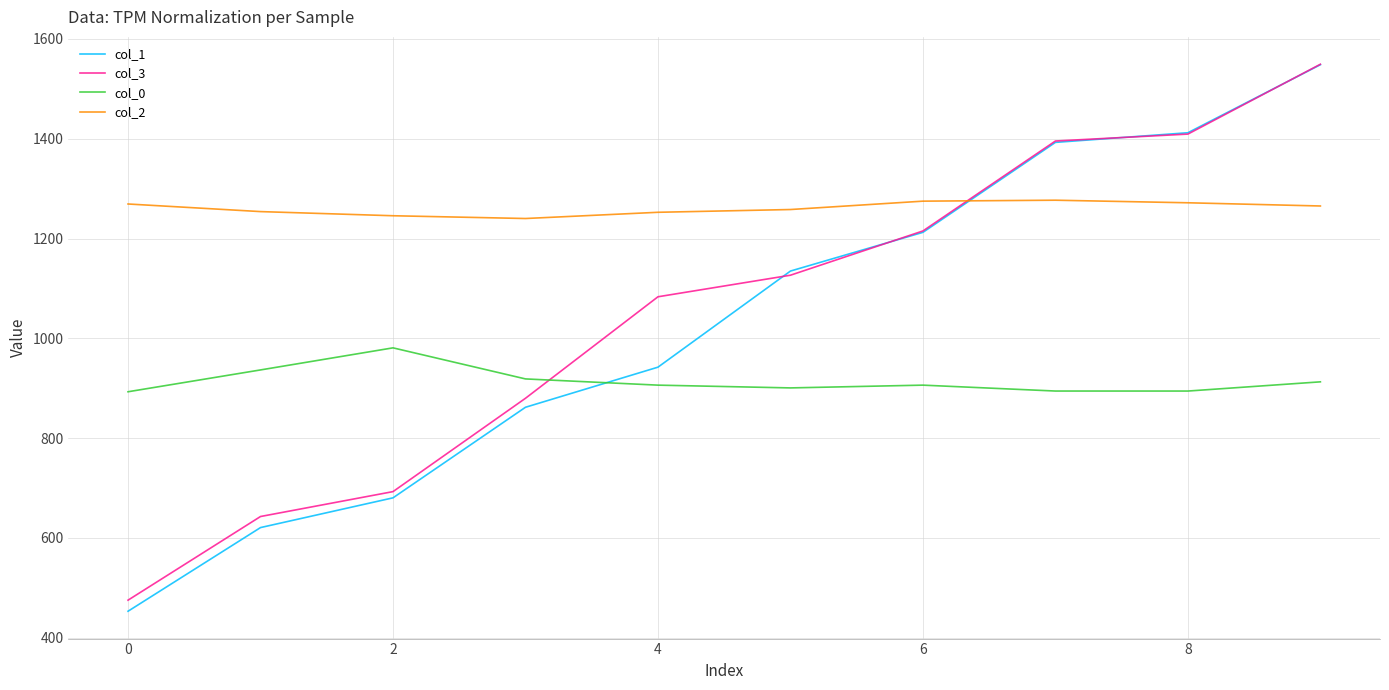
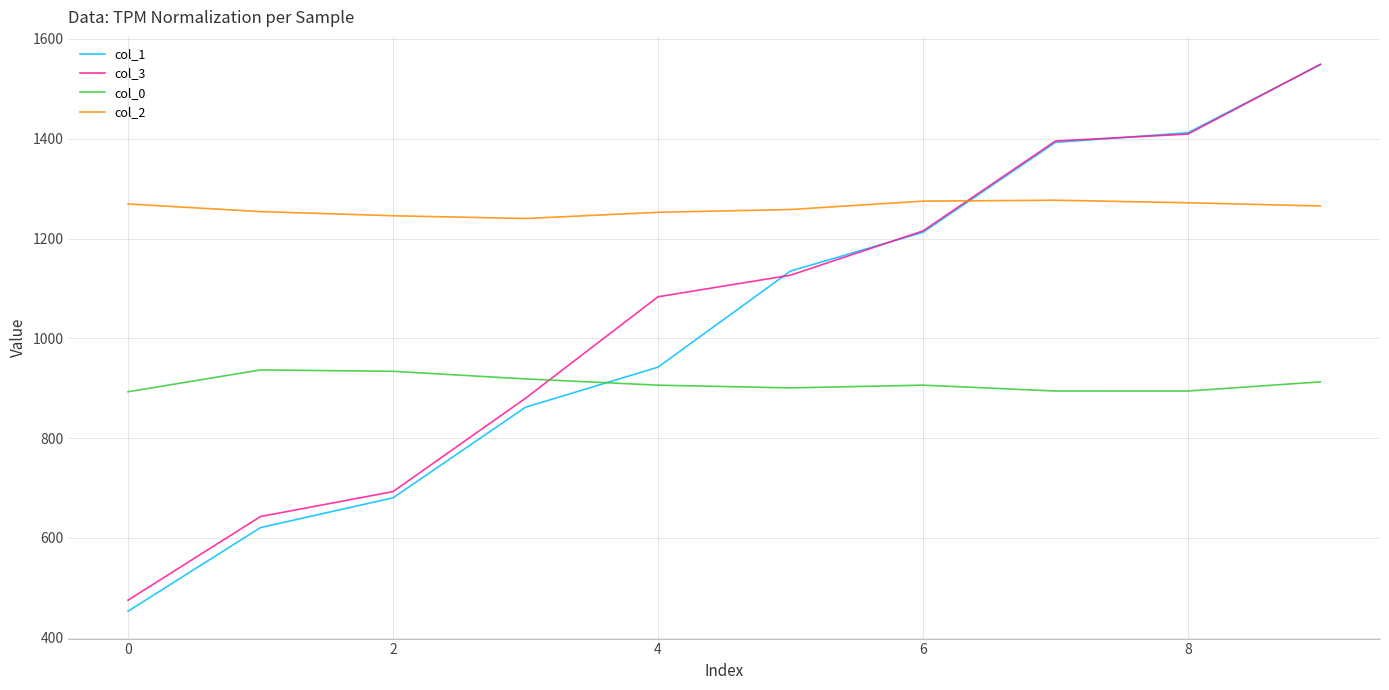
  {
    "col_1": {
      "0": 450,
      "2": 680,
      "4": 940
    },
    "col_3": {
      "0": 480,
      "2": 690,
      "4": 1080
    },
    "col_0": {
      "0": 890,
-     "2": 980,
+     "2": 930,
      "4": 910,
      "6": 910,
      "8": 890
    },
    "col_2": {
      "0": 1270,
      "2": 1250,
      "4": 1250,
      "6": 1270,
      "8": 1270
    }
  }
